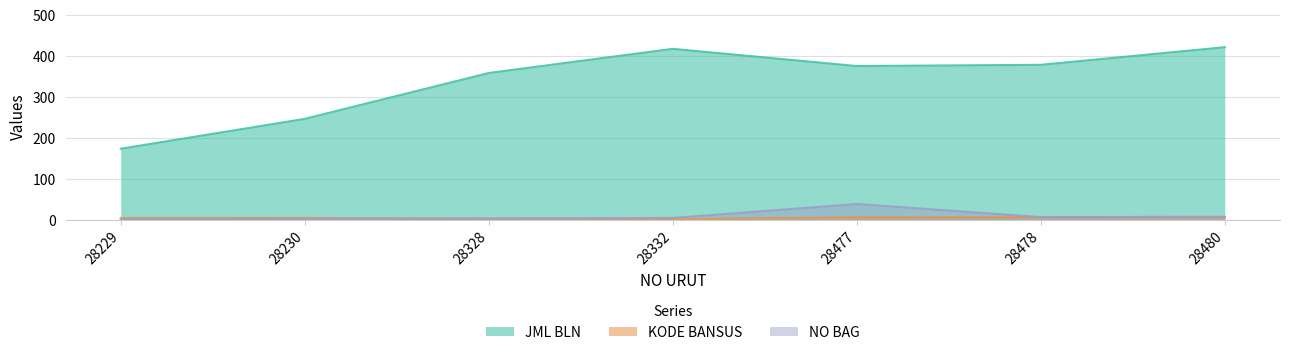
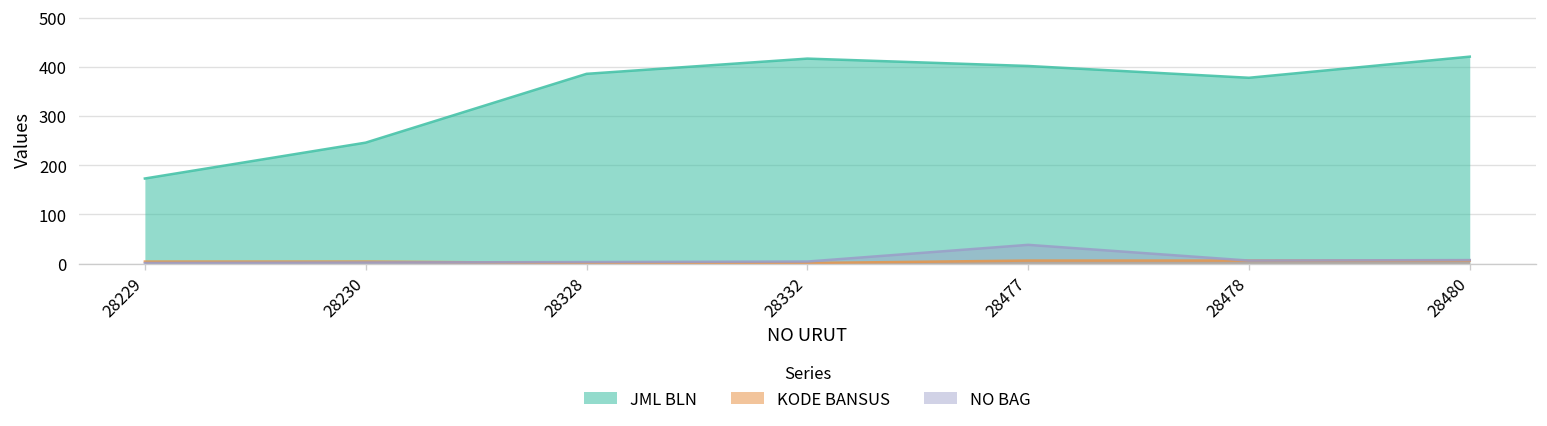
  {
    "JML BLN": {
      "28229": 170,
      "28230": 250,
-     "28328": 360,
+     "28328": 390,
      "28332": 420,
-     "28477": 380,
+     "28477": 400,
      "28478": 380,
      "28480": 420
    },
    "KODE BANSUS": {
      "28477": 10
    },
    "NO BAG": {
      "28477": 40
    }
  }
